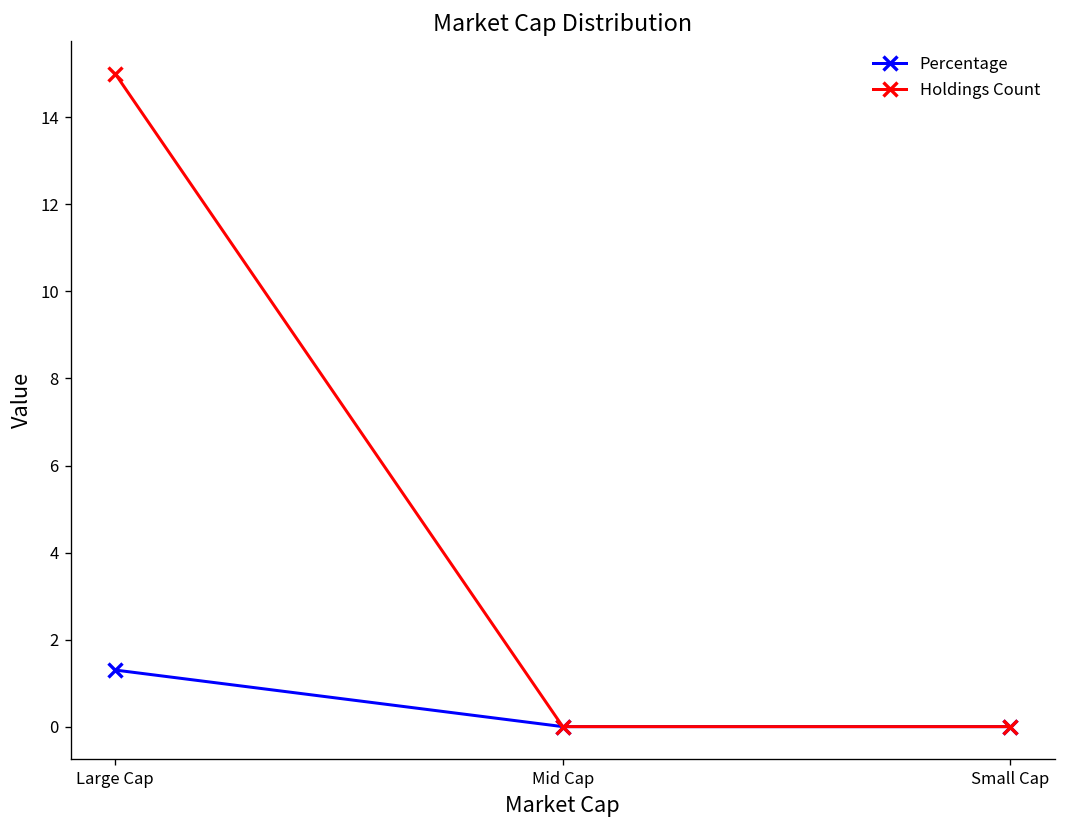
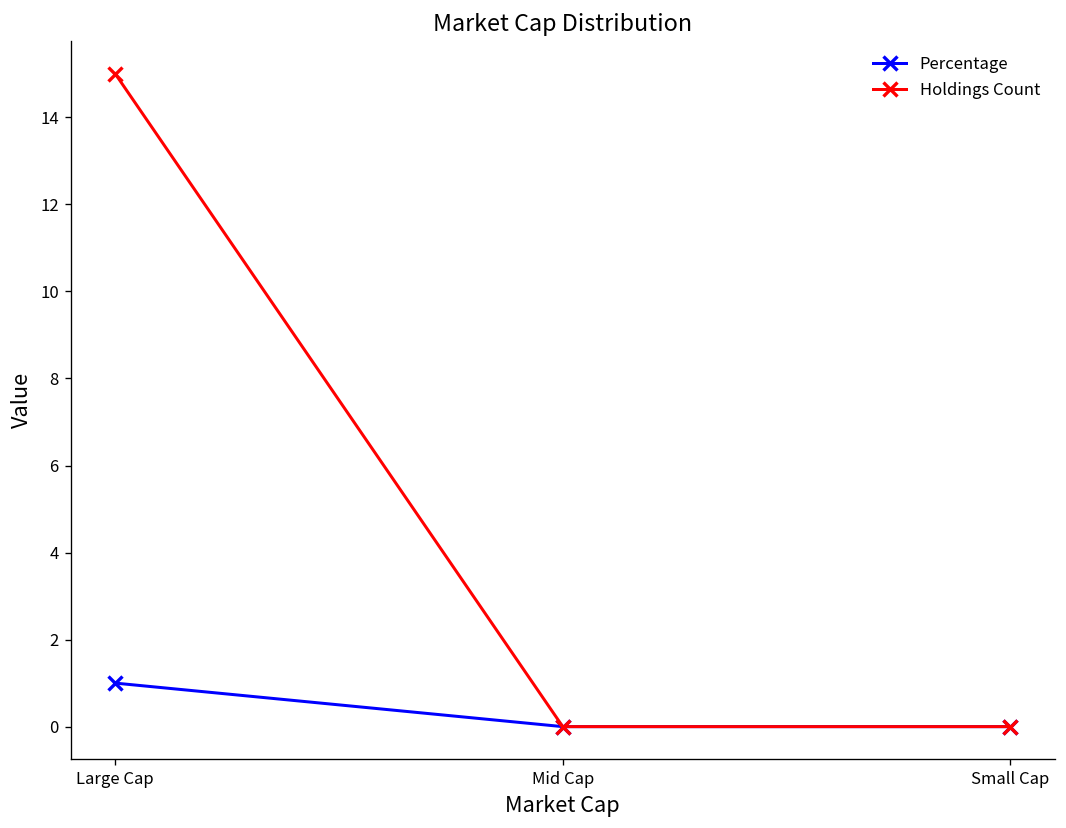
  {
    "Percentage": {
-     "Large Cap": 1.3
+     "Large Cap": 1.0
    },
    "Holdings Count": {
      "Large Cap": 15.0
    }
  }
